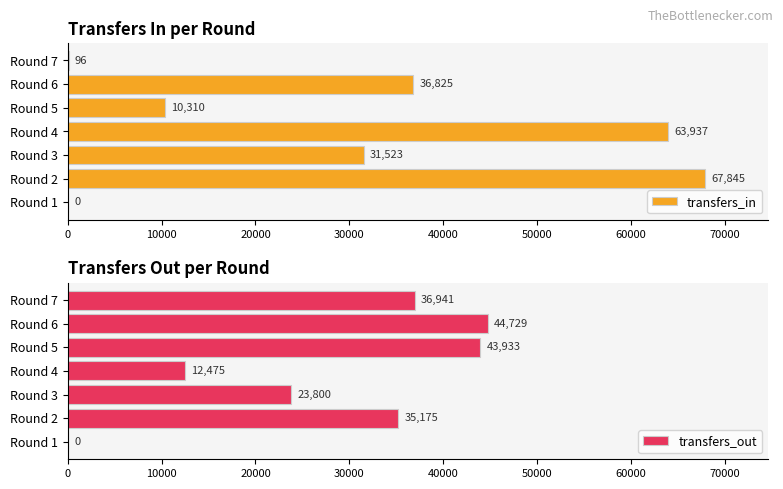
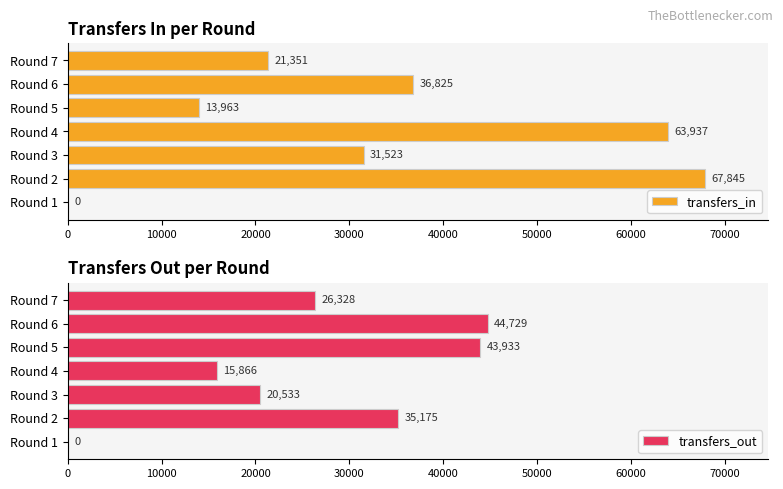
  {
    "Transfers In per Round": {
-     "Round 7": "96",
+     "Round 7": "21,351",
      "Round 6": "36,825",
-     "Round 5": "10,310",
+     "Round 5": "13,963",
      "Round 4": "63,937",
      "Round 3": "31,523",
      "Round 2": "67,845",
      "Round 1": "0"
    },
    "Transfers Out per Round": {
-     "Round 7": "36,941",
+     "Round 7": "26,328",
      "Round 6": "44,729",
      "Round 5": "43,933",
-     "Round 4": "12,475",
-     "Round 3": "23,800",
+     "Round 4": "15,866",
+     "Round 3": "20,533",
      "Round 2": "35,175",
      "Round 1": "0"
    }
  }
